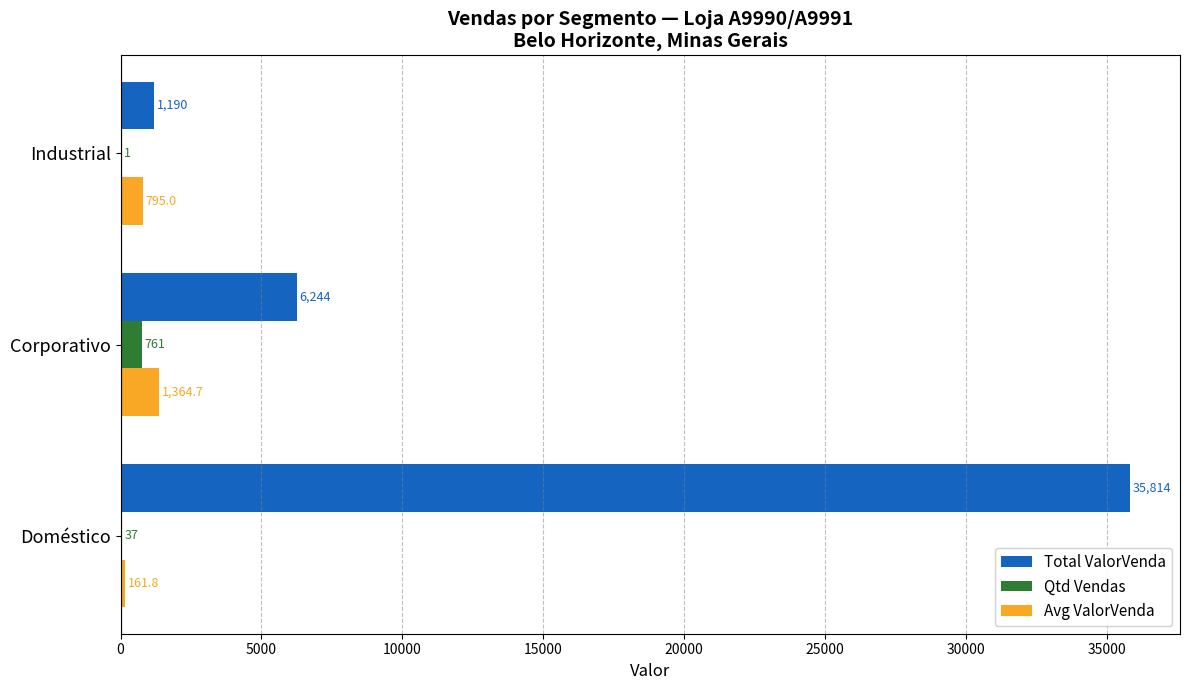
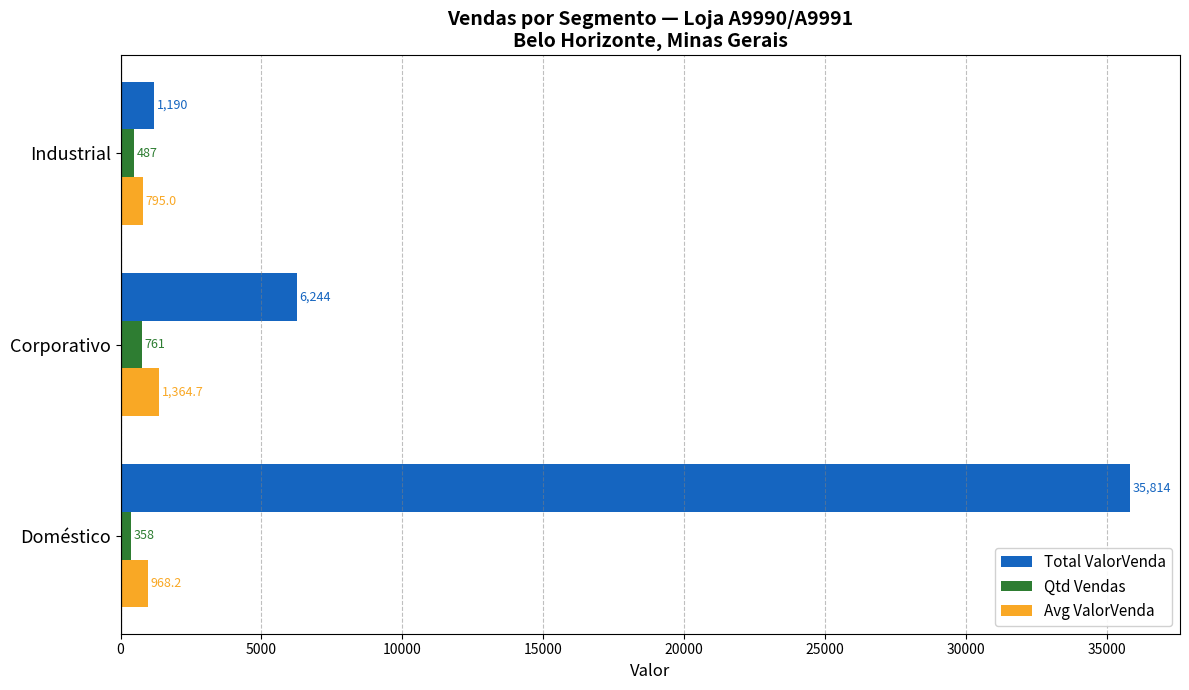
  {
    "Total ValorVenda": {
      "Industrial": "1,190",
      "Corporativo": "6,244",
      "Doméstico": "35,814"
    },
    "Qtd Vendas": {
-     "Industrial": "1",
+     "Industrial": "487",
      "Corporativo": "761",
-     "Doméstico": "37"
+     "Doméstico": "358"
    },
    "Avg ValorVenda": {
      "Industrial": "795.0",
      "Corporativo": "1,364.7",
-     "Doméstico": "161.8"
+     "Doméstico": "968.2"
    }
  }
